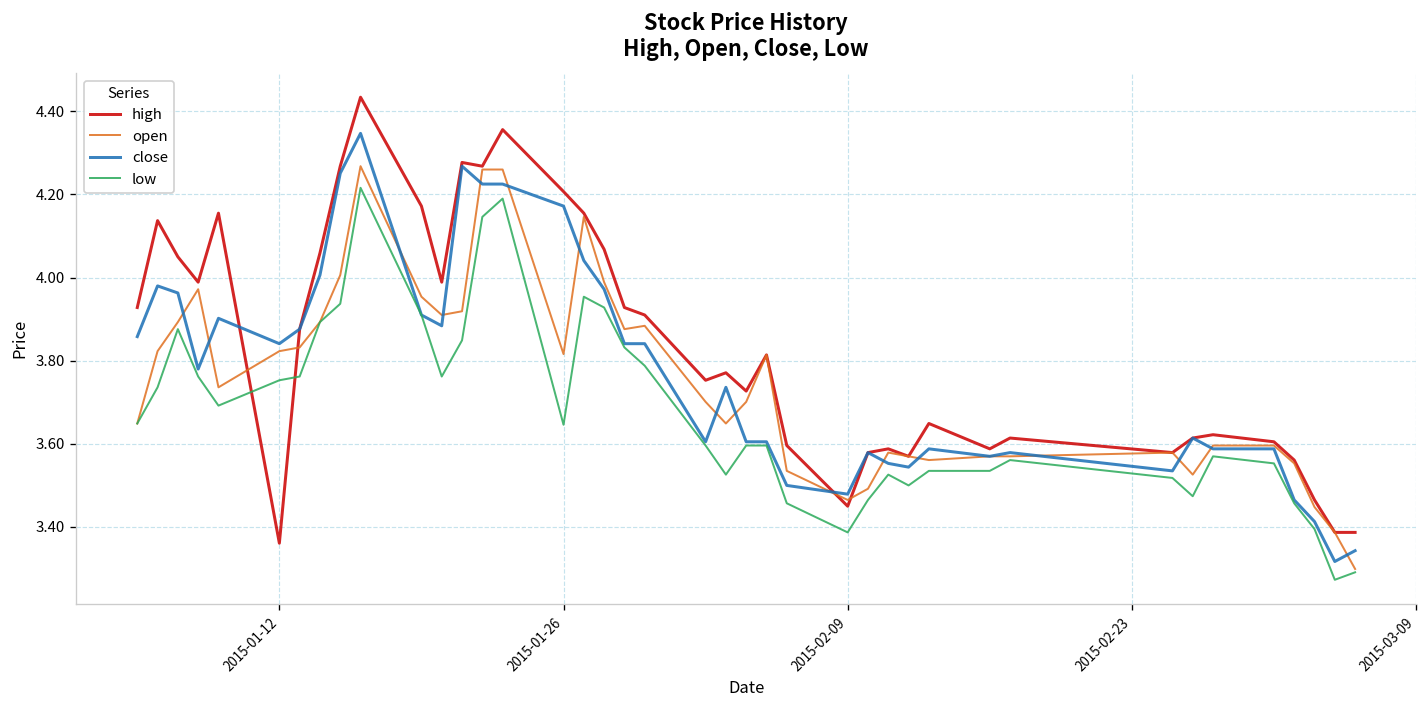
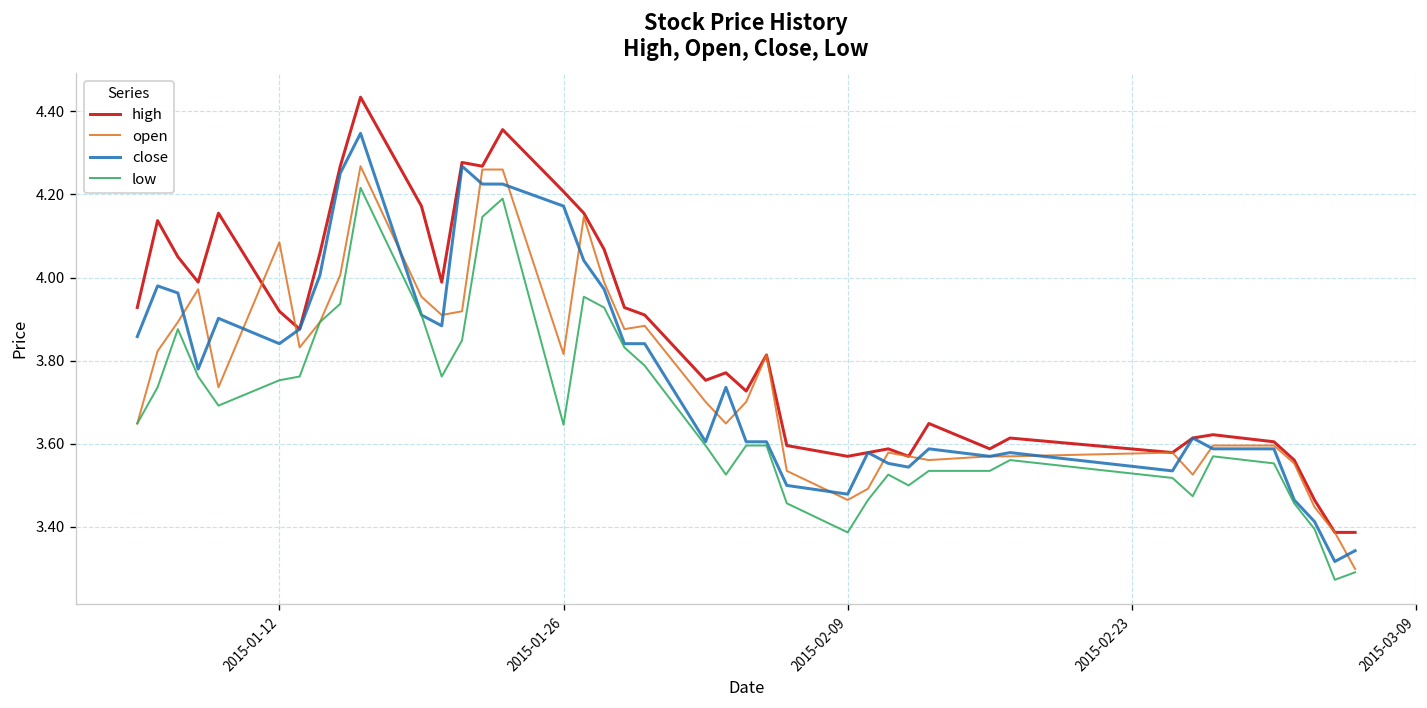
  {
    "high": {
-     "2015-01-12": 3.36,
+     "2015-01-12": 3.92,
      "2015-01-26": 4.21,
-     "2015-02-09": 3.45
+     "2015-02-09": 3.57
    },
    "open": {
-     "2015-01-12": 3.82,
+     "2015-01-12": 4.09,
      "2015-01-26": 3.82,
      "2015-02-09": 3.47
    },
    "close": {
      "2015-01-12": 3.84,
      "2015-01-26": 4.17,
      "2015-02-09": 3.48
    },
    "low": {
      "2015-01-12": 3.75,
      "2015-01-26": 3.65,
      "2015-02-09": 3.39
    }
  }
